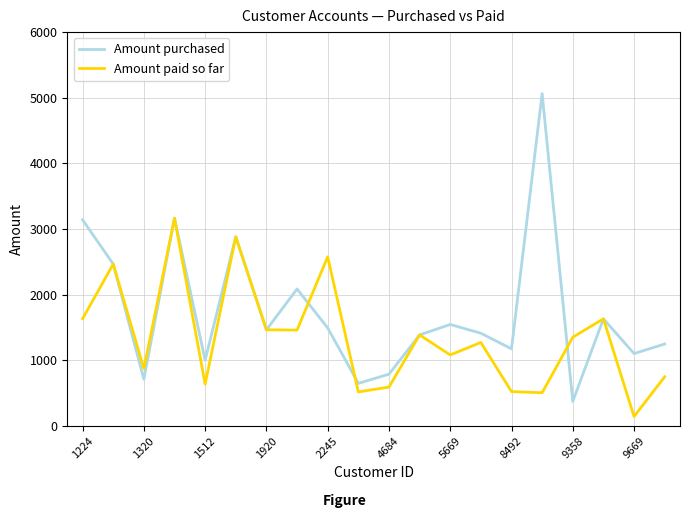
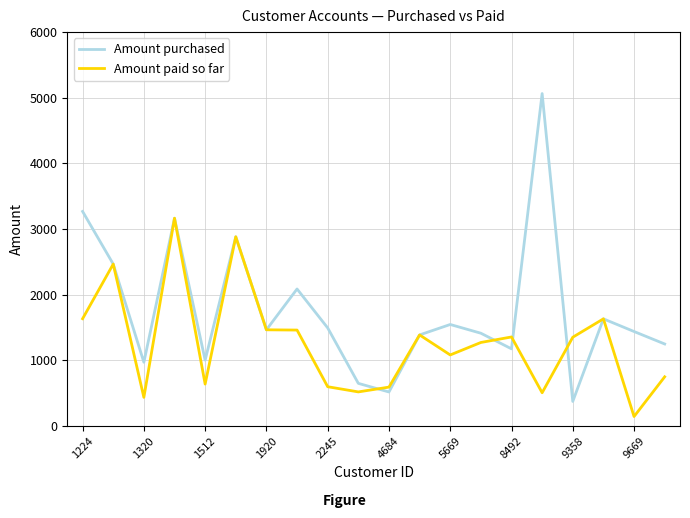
  {
    "Amount purchased": {
-     "1224": 3100,
-     "1320": 700,
+     "1224": 3300,
+     "1320": 1000,
      "1512": 1000,
      "2245": 1500,
-     "4684": 800,
+     "4684": 500,
      "5669": 1500,
      "8492": 1200,
      "9358": 400,
-     "9669": 1100
+     "9669": 1400
    },
    "Amount paid so far": {
      "1224": 1600,
-     "1320": 900,
+     "1320": 400,
      "1512": 600,
-     "2245": 2600,
+     "2245": 600,
      "4684": 600,
      "5669": 1100,
-     "8492": 500,
+     "8492": 1400,
      "9358": 1400,
      "9669": 100
    }
  }
